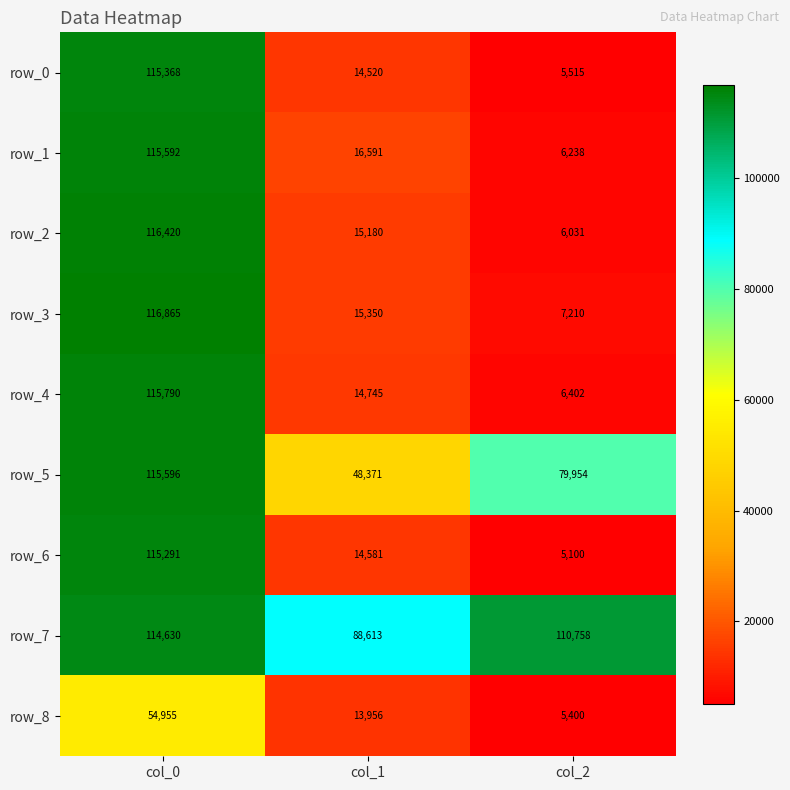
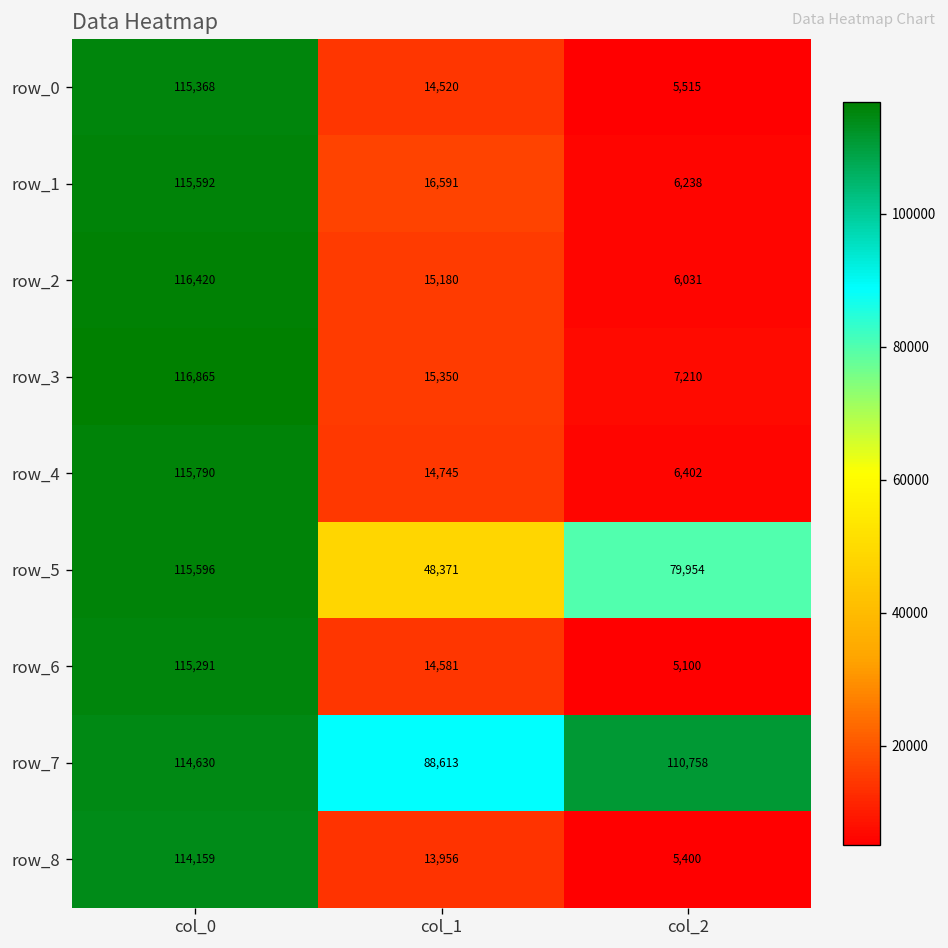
  {
    "row_0": {
      "col_0": "115,368",
      "col_1": "14,520",
      "col_2": "5,515"
    },
    "row_1": {
      "col_0": "115,592",
      "col_1": "16,591",
      "col_2": "6,238"
    },
    "row_2": {
      "col_0": "116,420",
      "col_1": "15,180",
      "col_2": "6,031"
    },
    "row_3": {
      "col_0": "116,865",
      "col_1": "15,350",
      "col_2": "7,210"
    },
    "row_4": {
      "col_0": "115,790",
      "col_1": "14,745",
      "col_2": "6,402"
    },
    "row_5": {
      "col_0": "115,596",
      "col_1": "48,371",
      "col_2": "79,954"
    },
    "row_6": {
      "col_0": "115,291",
      "col_1": "14,581",
      "col_2": "5,100"
    },
    "row_7": {
      "col_0": "114,630",
      "col_1": "88,613",
      "col_2": "110,758"
    },
    "row_8": {
-     "col_0": "54,955",
+     "col_0": "114,159",
      "col_1": "13,956",
      "col_2": "5,400"
    }
  }
